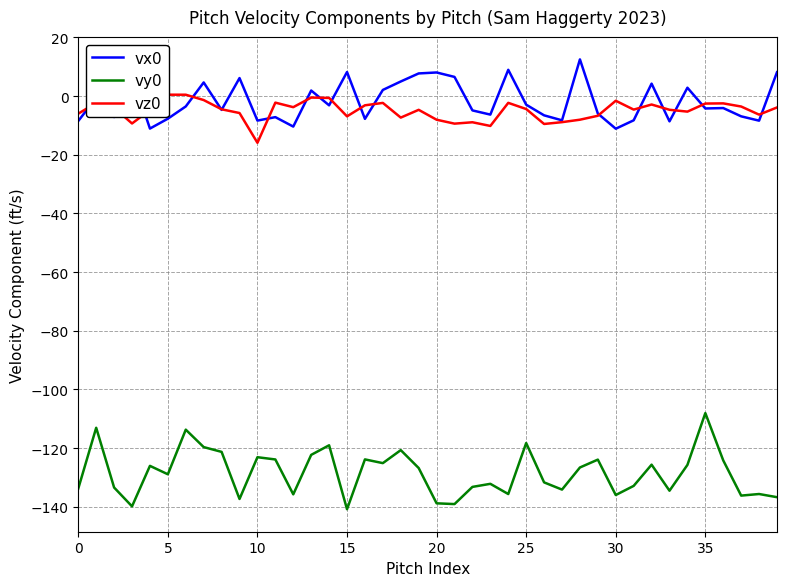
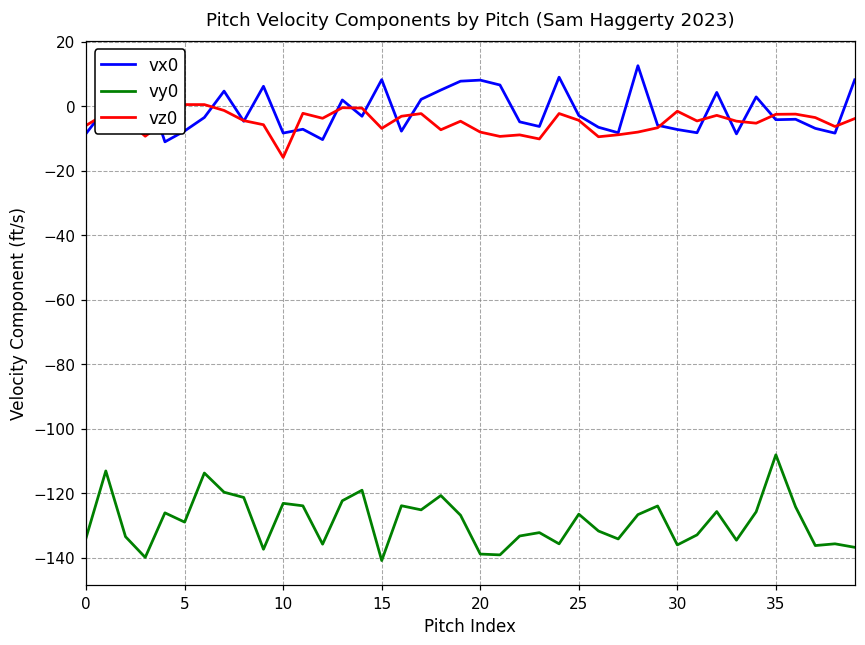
  {
    "vx0": {
      "0": -9,
      "5": -8,
      "10": -8,
      "15": 8,
      "20": 8,
      "25": -3,
-     "30": -11,
+     "30": -7,
      "35": -4
    },
    "vy0": {
      "0": -134,
      "5": -129,
      "10": -123,
      "15": -141,
      "20": -139,
-     "25": -118,
+     "25": -126,
      "30": -136,
      "35": -108
    },
    "vz0": {
      "0": -6,
      "10": -16,
      "15": -7,
      "20": -8,
      "25": -4,
      "30": -2,
      "35": -3
    }
  }
